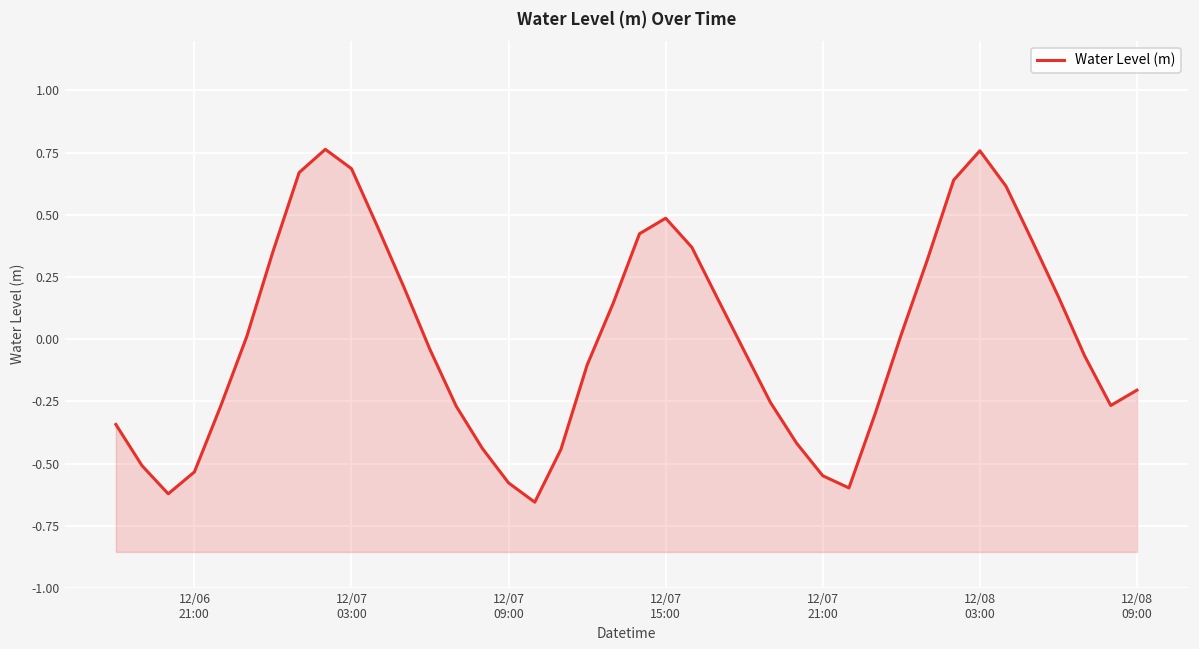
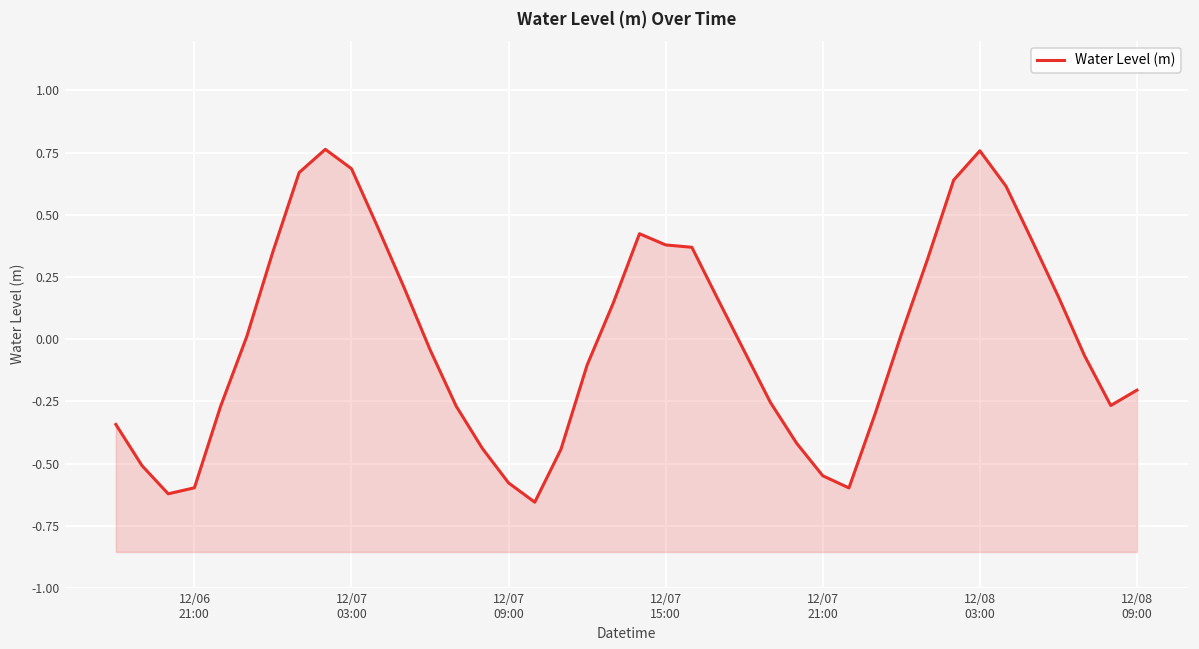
  {
-   "12/06 21:00": -0.53,
+   "12/06 21:00": -0.60,
    "12/07 03:00": 0.69,
    "12/07 09:00": -0.58,
-   "12/07 15:00": 0.49,
+   "12/07 15:00": 0.38,
    "12/07 21:00": -0.55,
    "12/08 03:00": 0.76,
    "12/08 09:00": -0.20
  }
